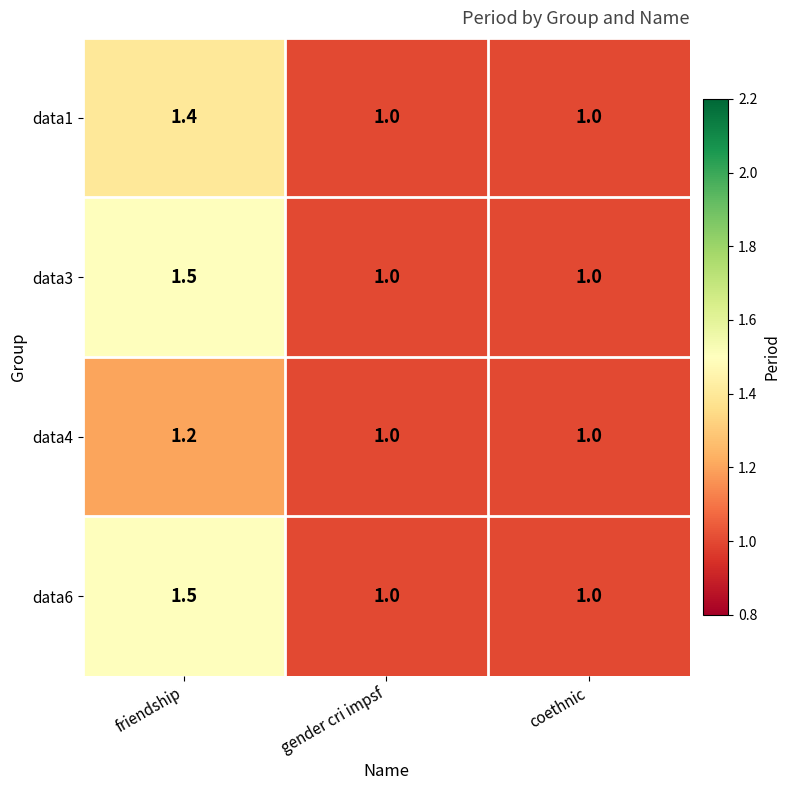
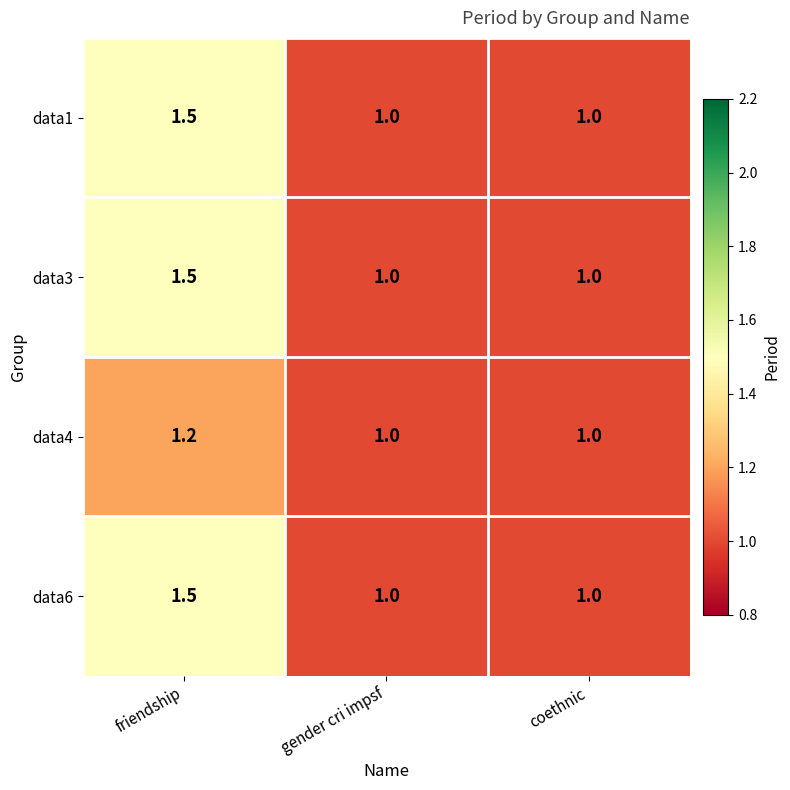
  {
    "data1": {
-     "friendship": 1.4,
+     "friendship": 1.5,
      "gender cri impsf": 1.0,
      "coethnic": 1.0
    },
    "data3": {
      "friendship": 1.5,
      "gender cri impsf": 1.0,
      "coethnic": 1.0
    },
    "data4": {
      "friendship": 1.2,
      "gender cri impsf": 1.0,
      "coethnic": 1.0
    },
    "data6": {
      "friendship": 1.5,
      "gender cri impsf": 1.0,
      "coethnic": 1.0
    }
  }
